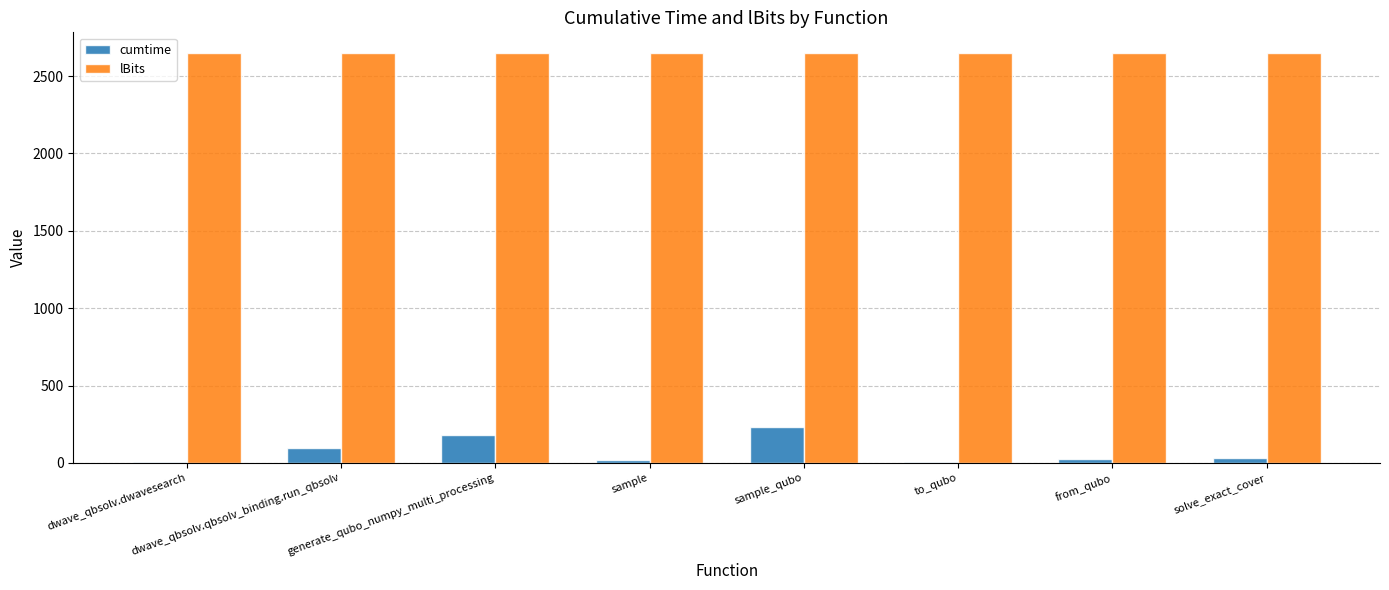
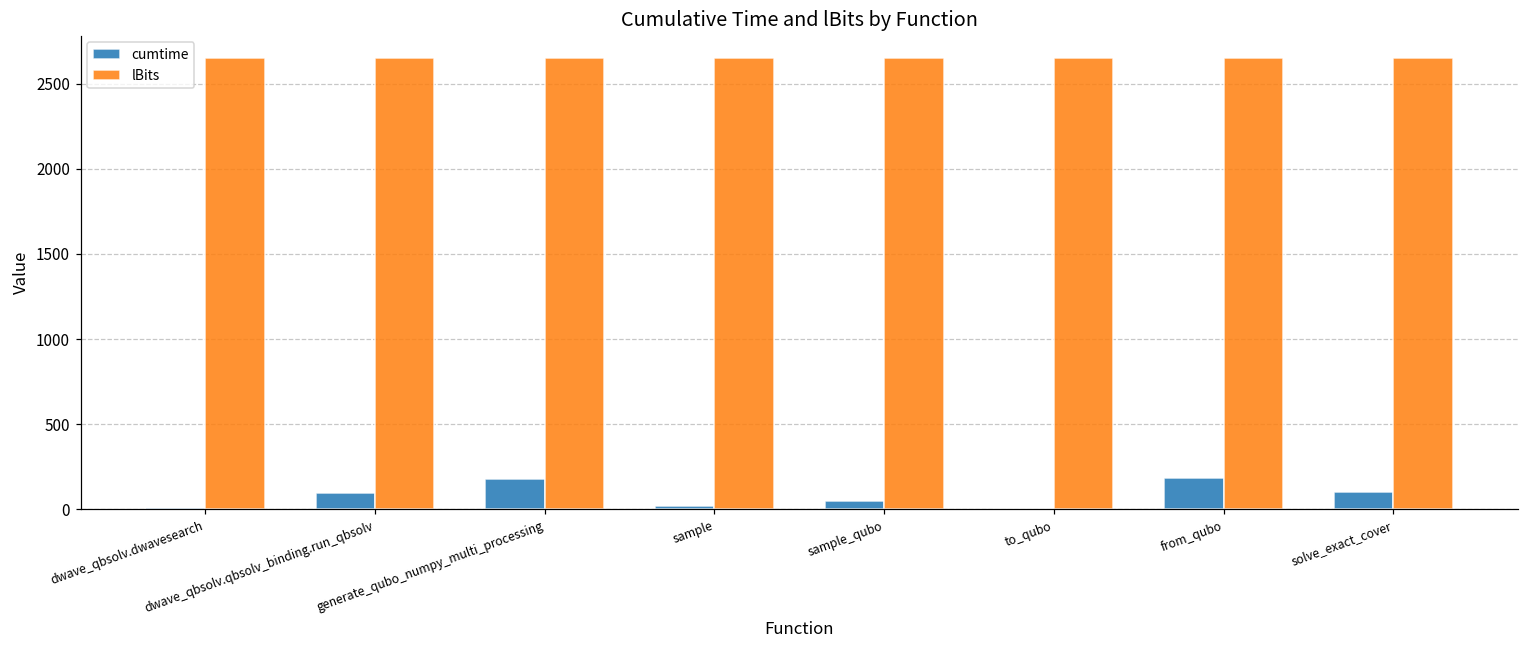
  {
    "cumtime": {
      "dwave_qbsolv.qbsolv_binding.run_qbsolv": 100,
      "generate_qubo_numpy_multi_processing": 180,
      "sample": 20,
-     "sample_qubo": 230,
-     "from_qubo": 30,
-     "solve_exact_cover": 30
+     "sample_qubo": 50,
+     "from_qubo": 180,
+     "solve_exact_cover": 100
    },
    "lBits": {
      "dwave_qbsolv.dwavesearch": 2650,
      "dwave_qbsolv.qbsolv_binding.run_qbsolv": 2650,
      "generate_qubo_numpy_multi_processing": 2650,
      "sample": 2650,
      "sample_qubo": 2650,
      "to_qubo": 2650,
      "from_qubo": 2650,
      "solve_exact_cover": 2650
    }
  }
